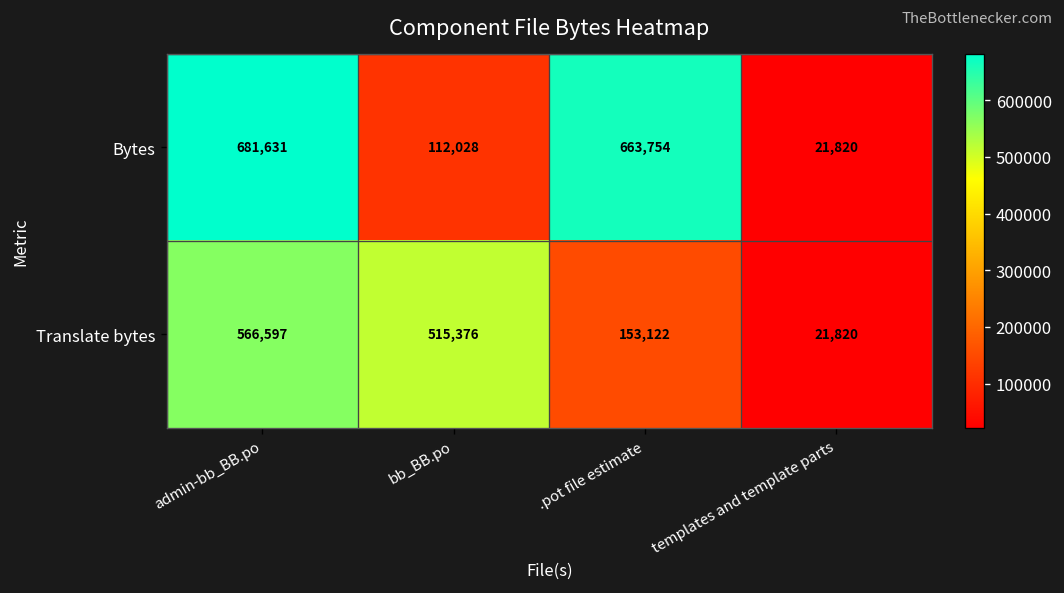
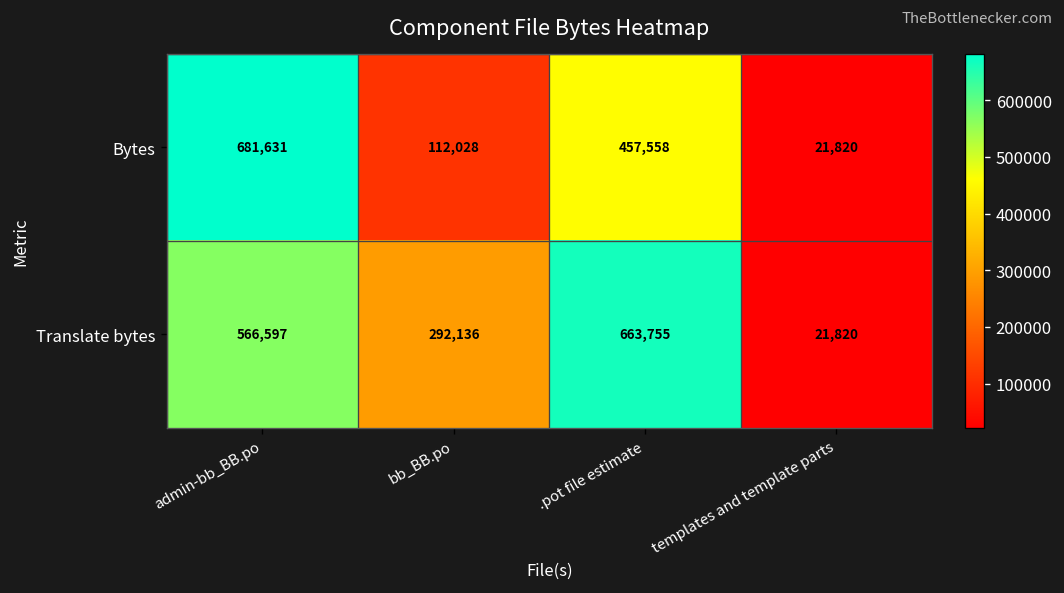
  {
    "Bytes": {
      "admin-bb_BB.po": "681,631",
      "bb_BB.po": "112,028",
-     ".pot file estimate": "663,754",
+     ".pot file estimate": "457,558",
      "templates and template parts": "21,820"
    },
    "Translate bytes": {
      "admin-bb_BB.po": "566,597",
-     "bb_BB.po": "515,376",
-     ".pot file estimate": "153,122",
+     "bb_BB.po": "292,136",
+     ".pot file estimate": "663,755",
      "templates and template parts": "21,820"
    }
  }
